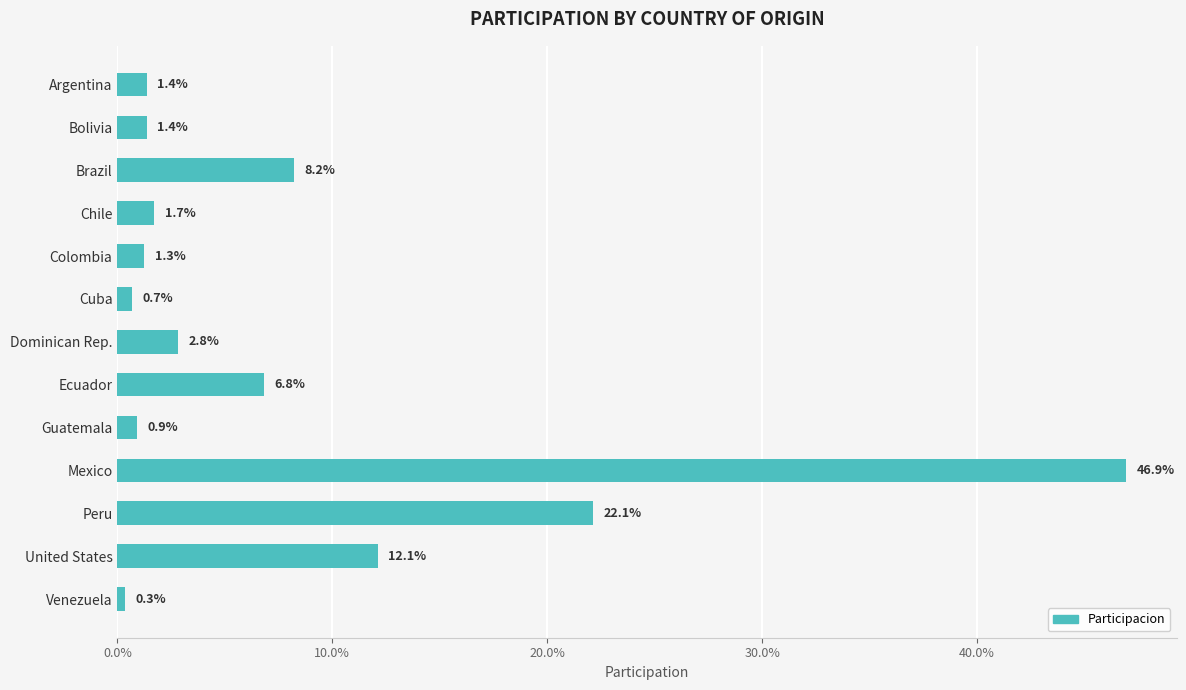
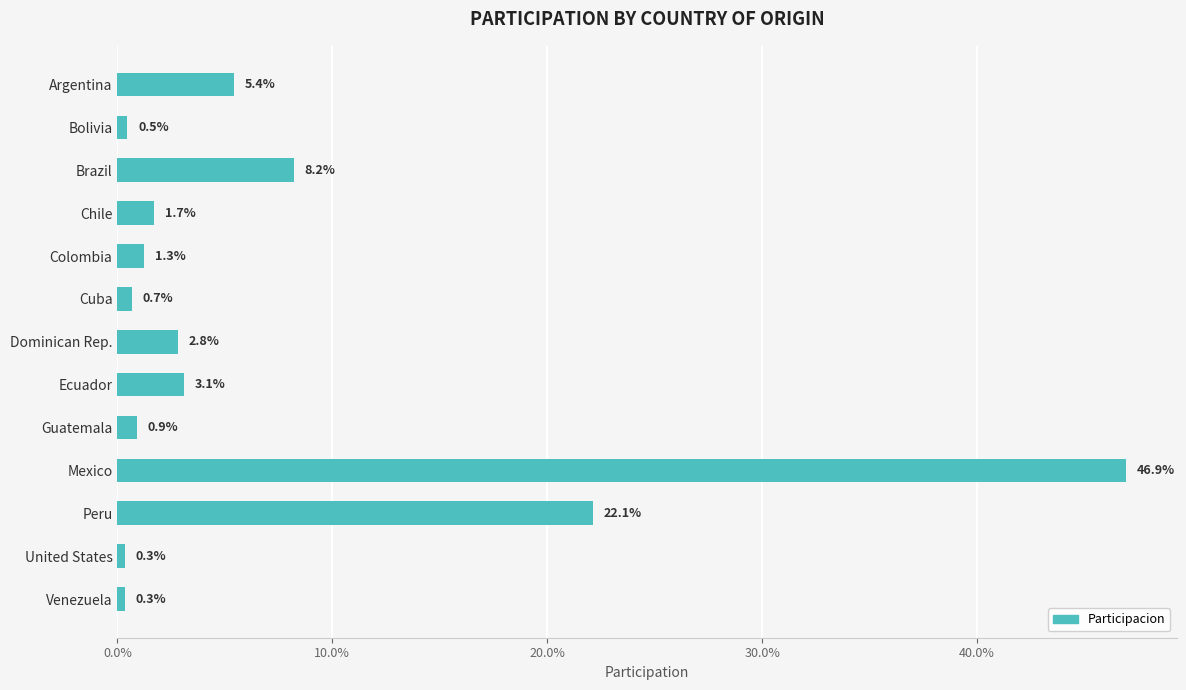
  {
-   "Argentina": "1.4%",
-   "Bolivia": "1.4%",
+   "Argentina": "5.4%",
+   "Bolivia": "0.5%",
    "Brazil": "8.2%",
    "Chile": "1.7%",
    "Colombia": "1.3%",
    "Cuba": "0.7%",
    "Dominican Rep.": "2.8%",
-   "Ecuador": "6.8%",
+   "Ecuador": "3.1%",
    "Guatemala": "0.9%",
    "Mexico": "46.9%",
    "Peru": "22.1%",
-   "United States": "12.1%",
+   "United States": "0.3%",
    "Venezuela": "0.3%"
  }
